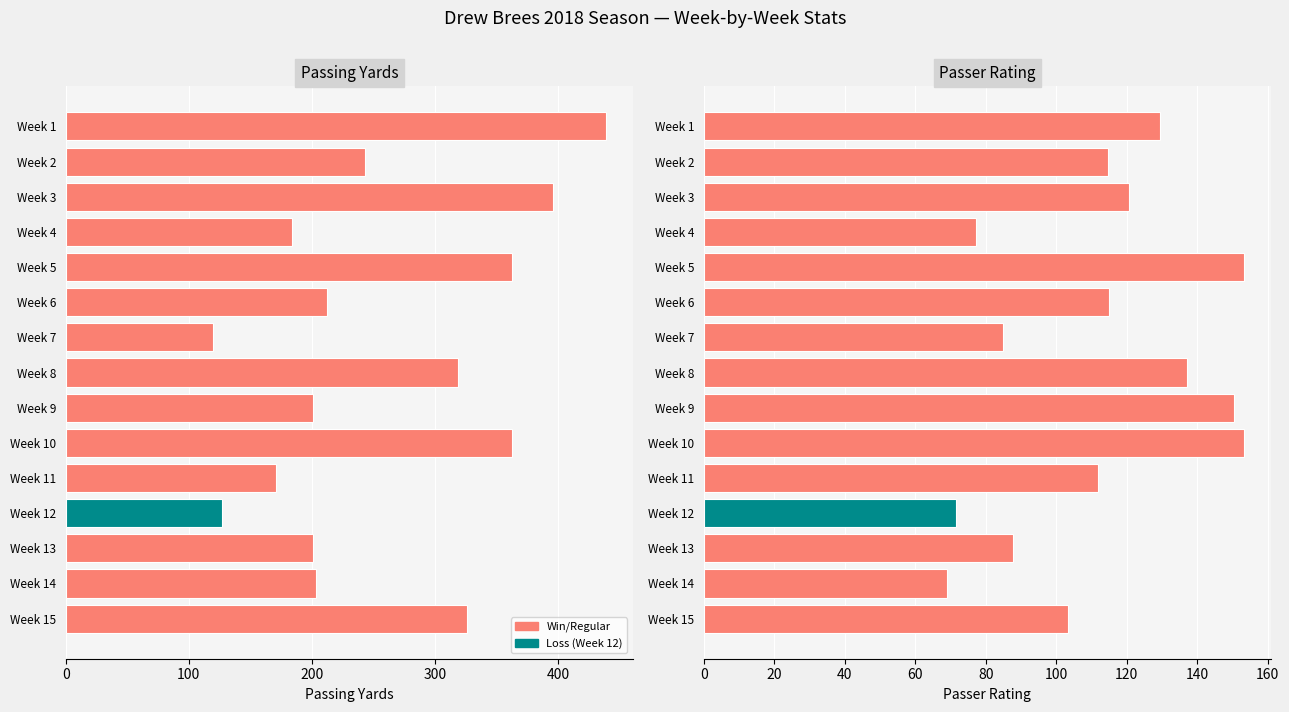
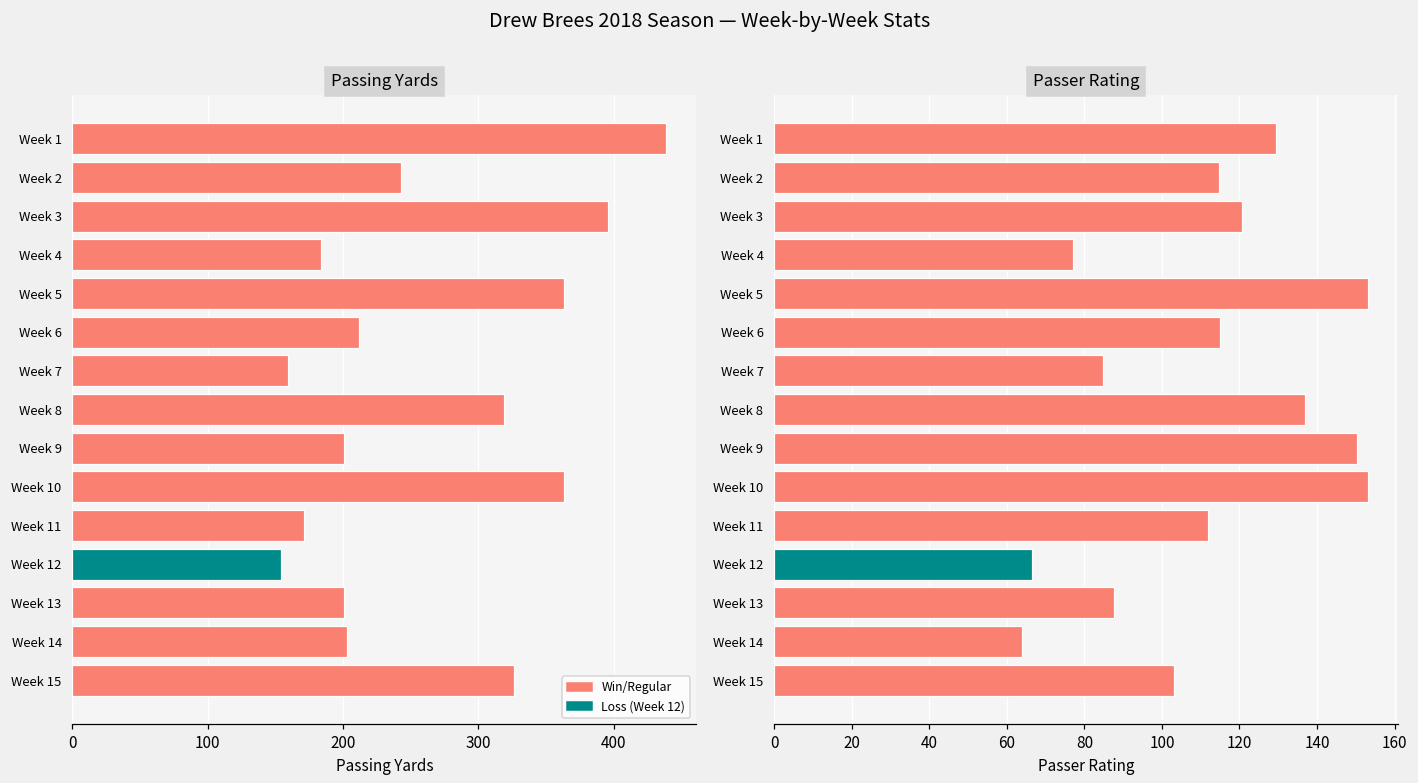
  {
    "Passing Yards": {
      "Week 1": 439,
      "Week 2": 243,
      "Week 3": 396,
      "Week 4": 184,
      "Week 5": 363,
      "Week 6": 212,
-     "Week 7": 120,
+     "Week 7": 159,
      "Week 8": 319,
      "Week 9": 201,
      "Week 10": 363,
      "Week 11": 171,
-     "Week 12": 127,
+     "Week 12": 154,
      "Week 13": 201,
      "Week 14": 203,
      "Week 15": 326
    },
    "Passer Rating": {
      "Week 1": 130,
      "Week 2": 115,
      "Week 3": 121,
      "Week 4": 77,
      "Week 5": 153,
      "Week 6": 115,
      "Week 7": 85,
      "Week 8": 137,
      "Week 9": 150,
      "Week 10": 153,
      "Week 11": 112,
-     "Week 12": 72,
+     "Week 12": 66,
      "Week 13": 88,
-     "Week 14": 69,
+     "Week 14": 64,
      "Week 15": 103
    }
  }
